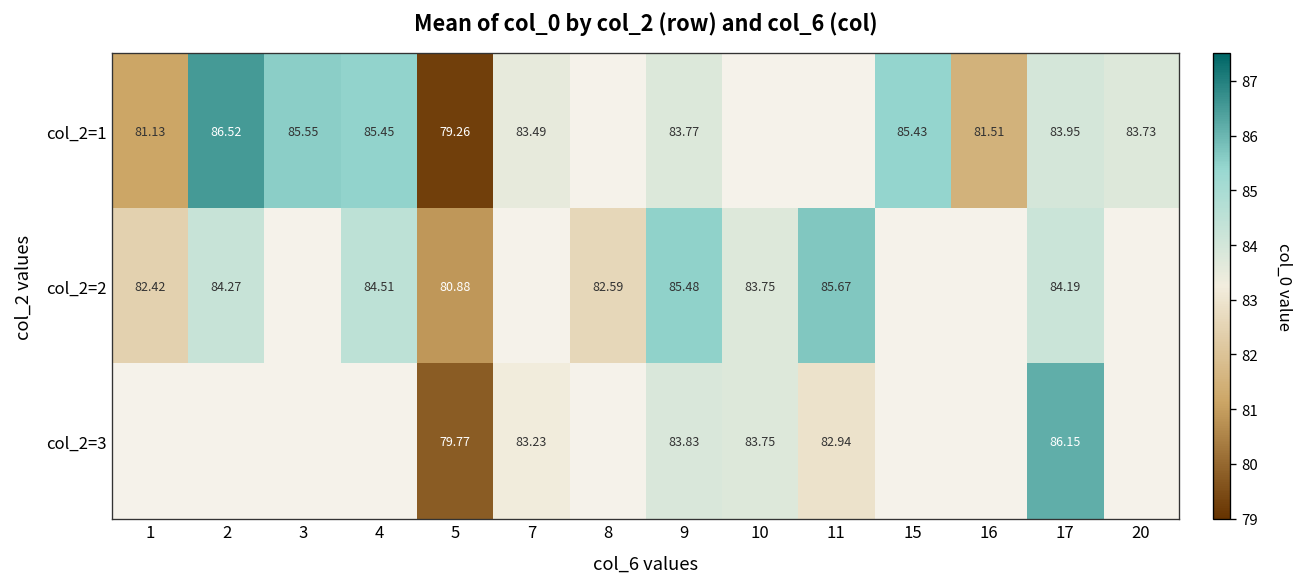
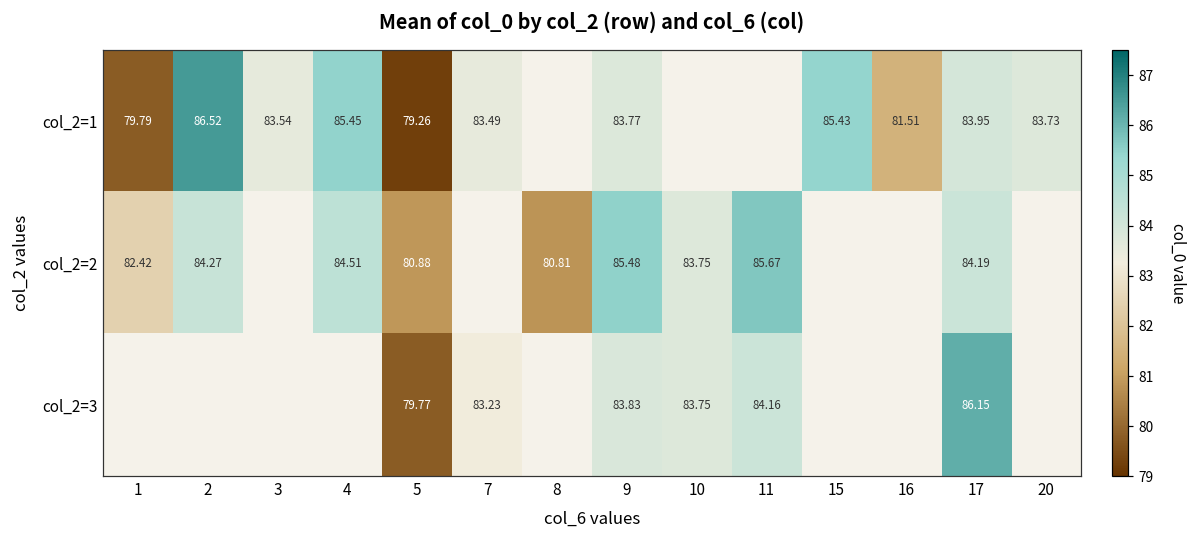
  {
    "col_2=1": {
-     "1": 81.13,
+     "1": 79.79,
      "2": 86.52,
-     "3": 85.55,
+     "3": 83.54,
      "4": 85.45,
      "5": 79.26,
      "7": 83.49,
      "9": 83.77,
      "15": 85.43,
      "16": 81.51,
      "17": 83.95,
      "20": 83.73
    },
    "col_2=2": {
      "1": 82.42,
      "2": 84.27,
      "4": 84.51,
      "5": 80.88,
-     "8": 82.59,
+     "8": 80.81,
      "9": 85.48,
      "10": 83.75,
      "11": 85.67,
      "17": 84.19
    },
    "col_2=3": {
      "5": 79.77,
      "7": 83.23,
      "9": 83.83,
      "10": 83.75,
-     "11": 82.94,
+     "11": 84.16,
      "17": 86.15
    }
  }
